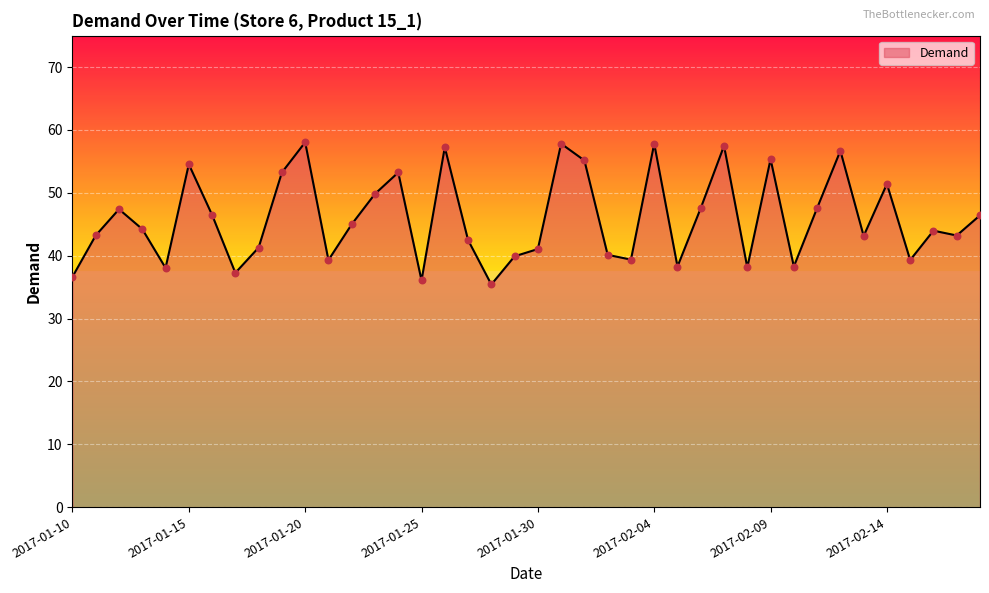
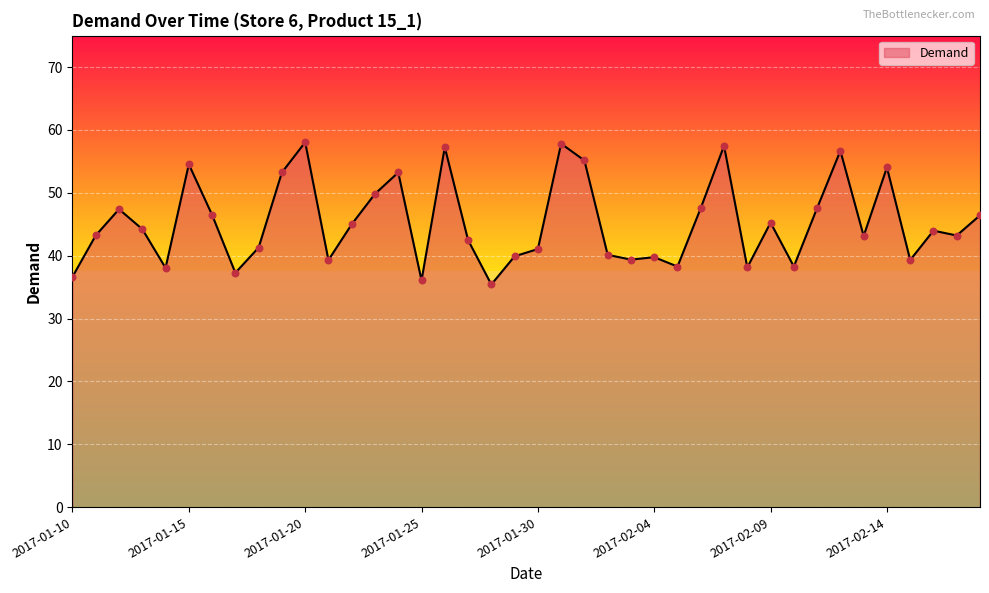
  {
    "2017-01-10": 37,
    "2017-01-15": 55,
    "2017-01-20": 58,
    "2017-01-25": 36,
    "2017-01-30": 41,
-   "2017-02-04": 58,
-   "2017-02-09": 55,
-   "2017-02-14": 51
+   "2017-02-04": 40,
+   "2017-02-09": 45,
+   "2017-02-14": 54
  }
